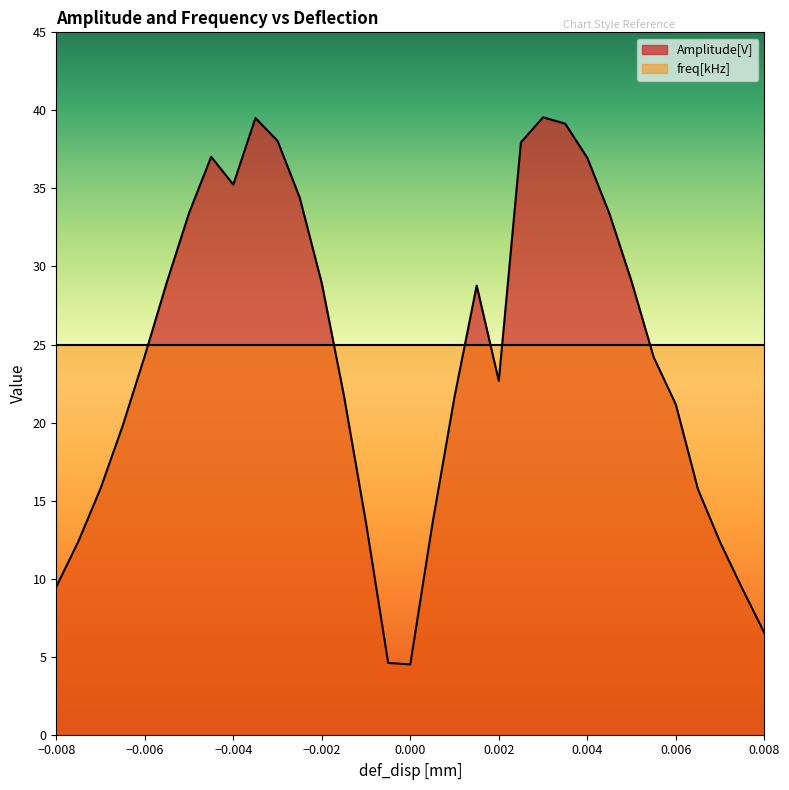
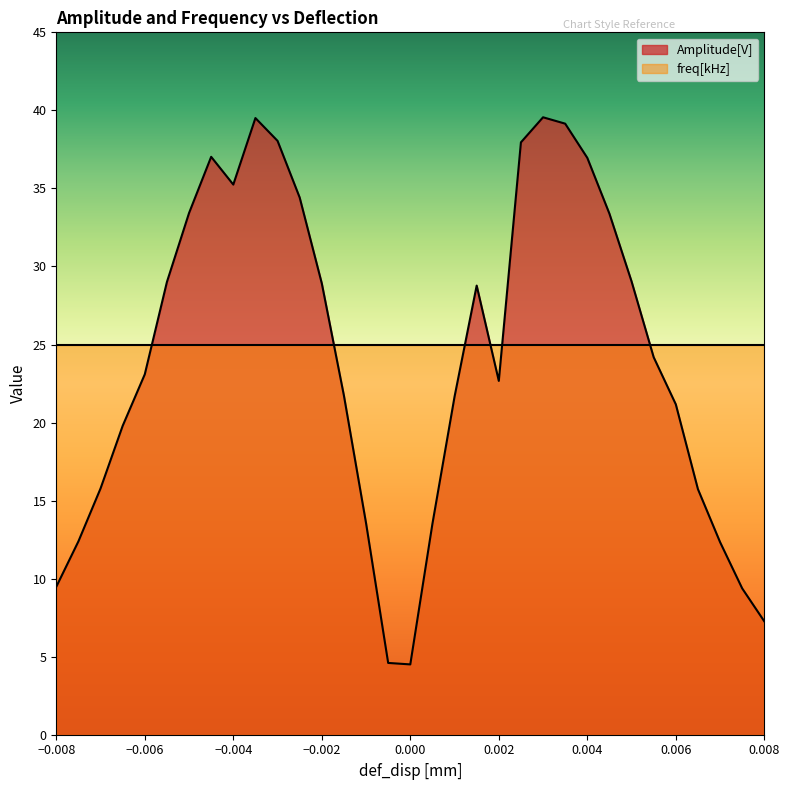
  {
    "Amplitude[V]": {
      "−0.008": 9.5,
-     "−0.006": 24.3,
+     "−0.006": 23.1,
      "−0.004": 35.2,
      "−0.002": 28.9,
      "0.000": 4.5,
      "0.002": 22.7,
      "0.004": 37.0,
      "0.006": 21.2,
-     "0.008": 6.5
+     "0.008": 7.3
    },
    "freq[kHz]": {
      "−0.008": 25.0,
      "−0.006": 25.0,
      "−0.004": 25.0,
      "−0.002": 25.0,
      "0.000": 25.0,
      "0.002": 25.0,
      "0.004": 25.0,
      "0.006": 25.0,
      "0.008": 25.0
    }
  }
